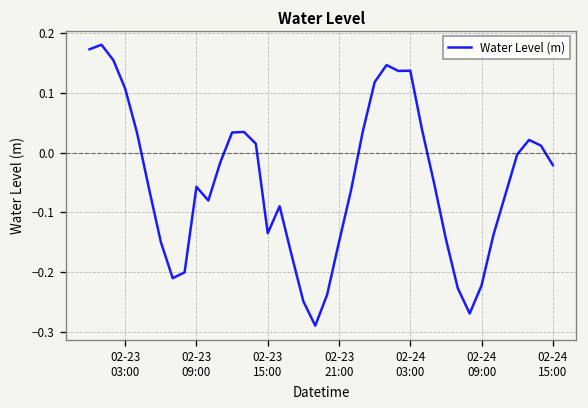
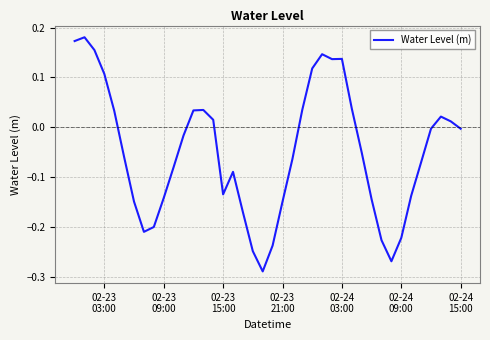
  {
    "02-23 03:00": 0.11,
-   "02-23 09:00": -0.06,
+   "02-23 09:00": -0.14,
    "02-23 15:00": -0.13,
    "02-23 21:00": -0.15,
    "02-24 03:00": 0.14,
    "02-24 09:00": -0.22,
-   "02-24 15:00": -0.02
+   "02-24 15:00": 0.00
  }
